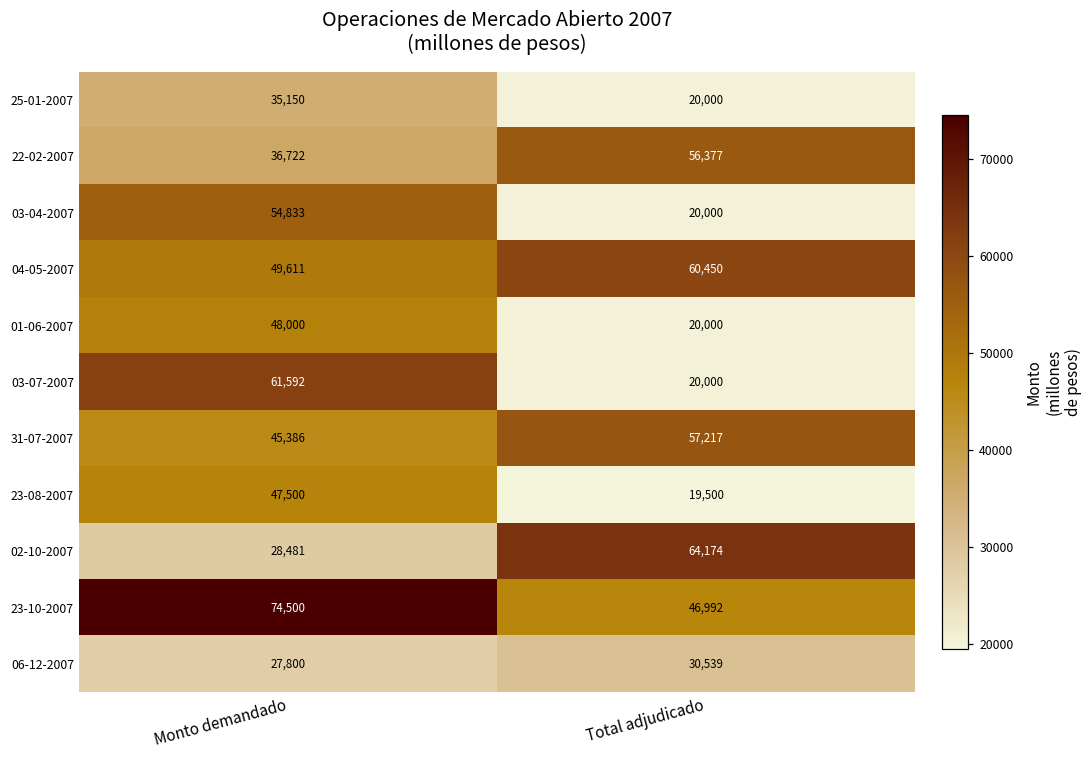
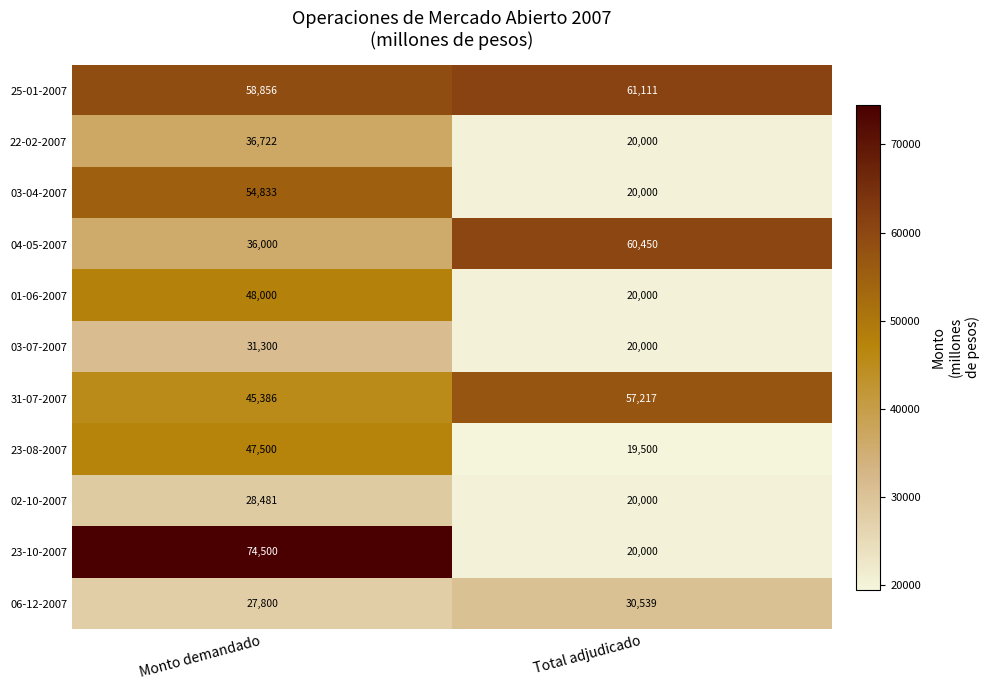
  {
    "25-01-2007": {
-     "Monto demandado": "35,150",
-     "Total adjudicado": "20,000"
+     "Monto demandado": "58,856",
+     "Total adjudicado": "61,111"
    },
    "22-02-2007": {
      "Monto demandado": "36,722",
-     "Total adjudicado": "56,377"
+     "Total adjudicado": "20,000"
    },
    "03-04-2007": {
      "Monto demandado": "54,833",
      "Total adjudicado": "20,000"
    },
    "04-05-2007": {
-     "Monto demandado": "49,611",
+     "Monto demandado": "36,000",
      "Total adjudicado": "60,450"
    },
    "01-06-2007": {
      "Monto demandado": "48,000",
      "Total adjudicado": "20,000"
    },
    "03-07-2007": {
-     "Monto demandado": "61,592",
+     "Monto demandado": "31,300",
      "Total adjudicado": "20,000"
    },
    "31-07-2007": {
      "Monto demandado": "45,386",
      "Total adjudicado": "57,217"
    },
    "23-08-2007": {
      "Monto demandado": "47,500",
      "Total adjudicado": "19,500"
    },
    "02-10-2007": {
      "Monto demandado": "28,481",
-     "Total adjudicado": "64,174"
+     "Total adjudicado": "20,000"
    },
    "23-10-2007": {
      "Monto demandado": "74,500",
-     "Total adjudicado": "46,992"
+     "Total adjudicado": "20,000"
    },
    "06-12-2007": {
      "Monto demandado": "27,800",
      "Total adjudicado": "30,539"
    }
  }
